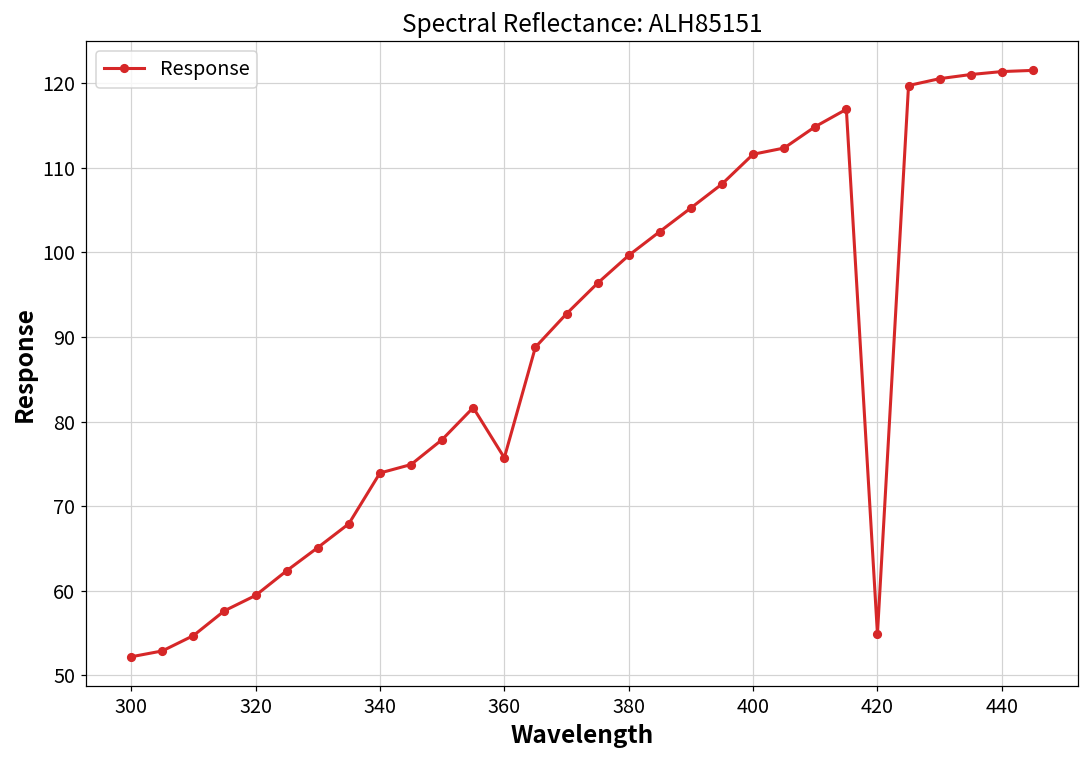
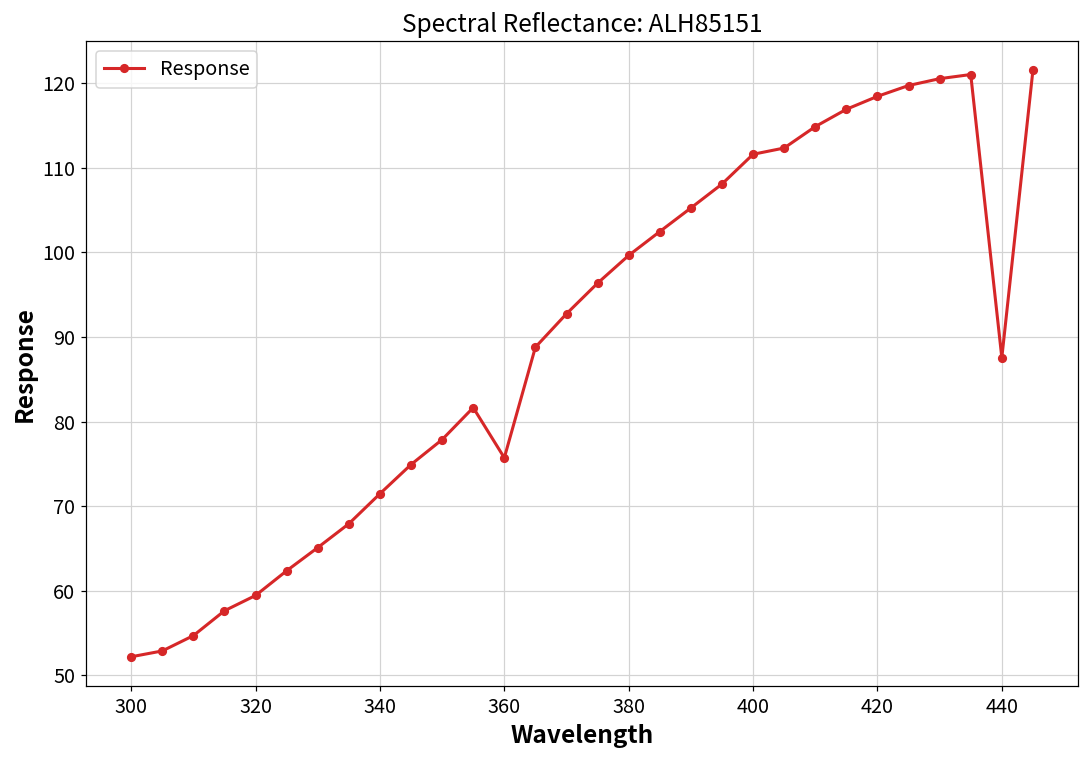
  {
    "300": 52,
    "320": 59,
-   "340": 74,
+   "340": 71,
    "360": 76,
    "380": 100,
    "400": 112,
-   "420": 55,
-   "440": 121
+   "420": 118,
+   "440": 88
  }
